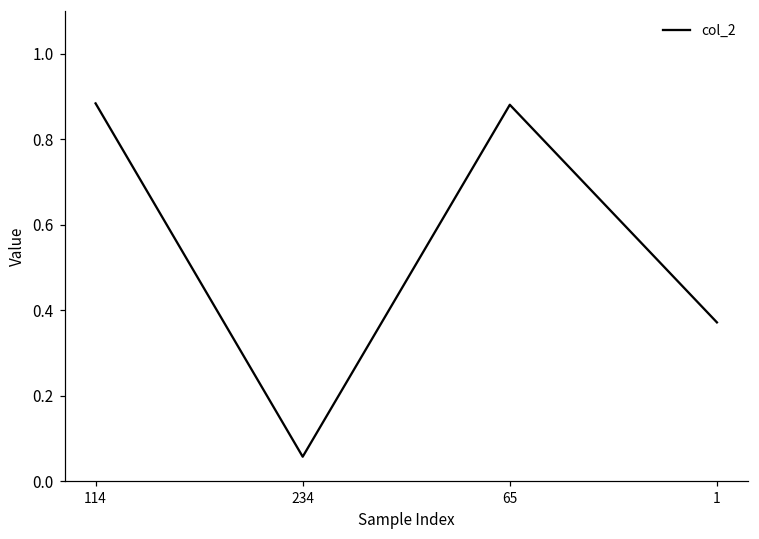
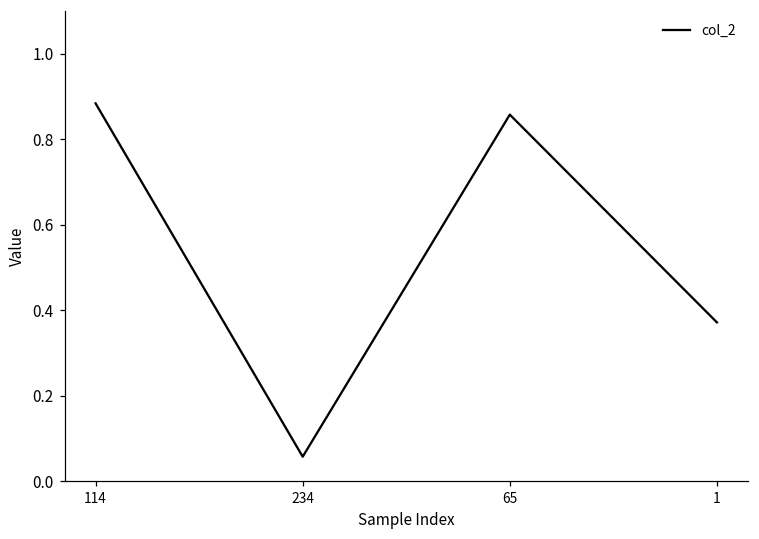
  {
    "114": 0.88,
    "234": 0.06,
-   "65": 0.88,
+   "65": 0.86,
    "1": 0.37
  }
